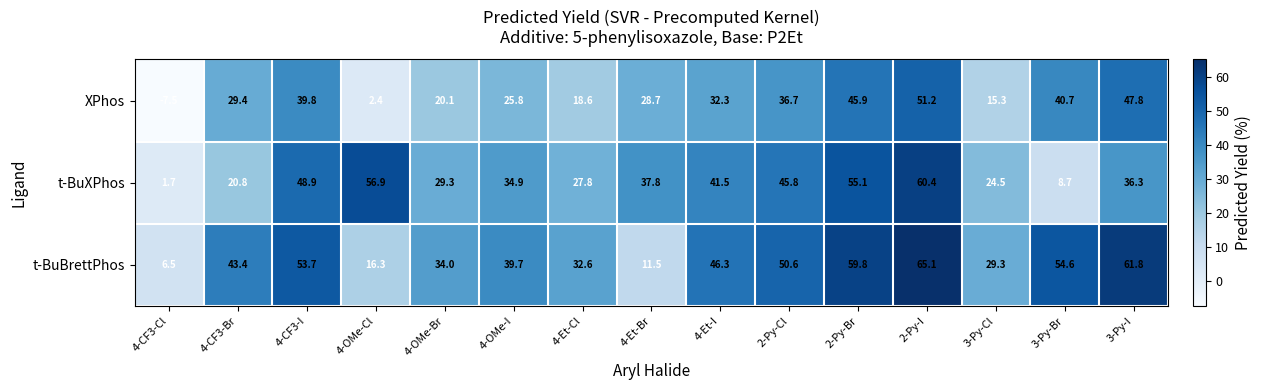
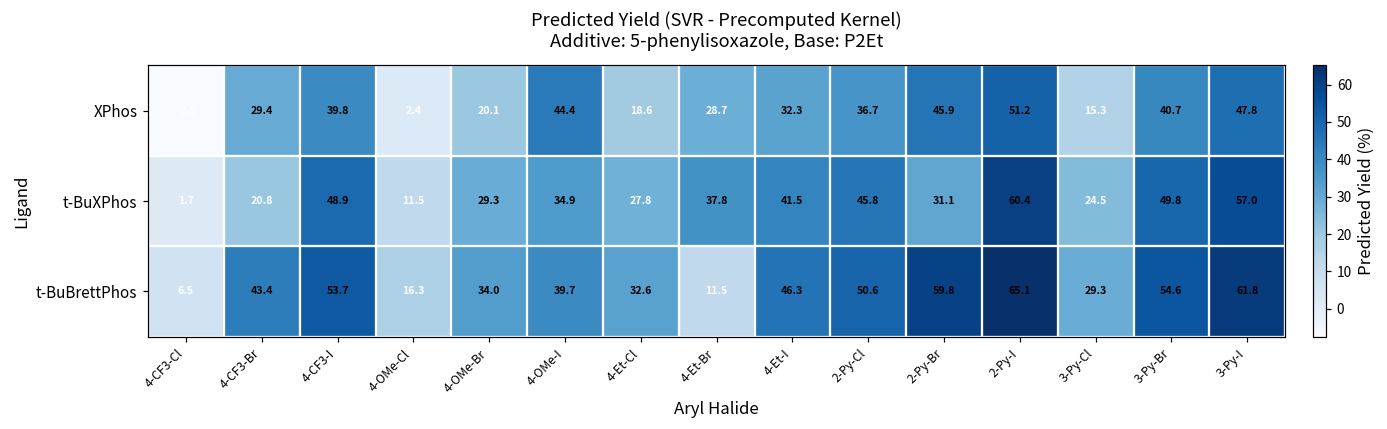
  {
    "XPhos": {
      "4-CF3-Br": 29.4,
      "4-CF3-I": 39.8,
      "4-OMe-Br": 20.1,
-     "4-OMe-I": 25.8,
+     "4-OMe-I": 44.4,
      "4-Et-Cl": 18.6,
      "4-Et-Br": 28.7,
      "4-Et-I": 32.3,
      "2-Py-Cl": 36.7,
      "2-Py-Br": 45.9,
      "2-Py-I": 51.2,
      "3-Py-Cl": 15.3,
      "3-Py-Br": 40.7,
      "3-Py-I": 47.8
    },
    "t-BuXPhos": {
      "4-CF3-Br": 20.8,
      "4-CF3-I": 48.9,
-     "4-OMe-Cl": 56.9,
+     "4-OMe-Cl": 11.5,
      "4-OMe-Br": 29.3,
      "4-OMe-I": 34.9,
      "4-Et-Cl": 27.8,
      "4-Et-Br": 37.8,
      "4-Et-I": 41.5,
      "2-Py-Cl": 45.8,
-     "2-Py-Br": 55.1,
+     "2-Py-Br": 31.1,
      "2-Py-I": 60.4,
      "3-Py-Cl": 24.5,
-     "3-Py-Br": 8.7,
-     "3-Py-I": 36.3
+     "3-Py-Br": 49.8,
+     "3-Py-I": 57.0
    },
    "t-BuBrettPhos": {
      "4-CF3-Br": 43.4,
      "4-CF3-I": 53.7,
      "4-OMe-Cl": 16.3,
      "4-OMe-Br": 34.0,
      "4-OMe-I": 39.7,
      "4-Et-Cl": 32.6,
      "4-Et-Br": 11.5,
      "4-Et-I": 46.3,
      "2-Py-Cl": 50.6,
      "2-Py-Br": 59.8,
      "2-Py-I": 65.1,
      "3-Py-Cl": 29.3,
      "3-Py-Br": 54.6,
      "3-Py-I": 61.8
    }
  }
